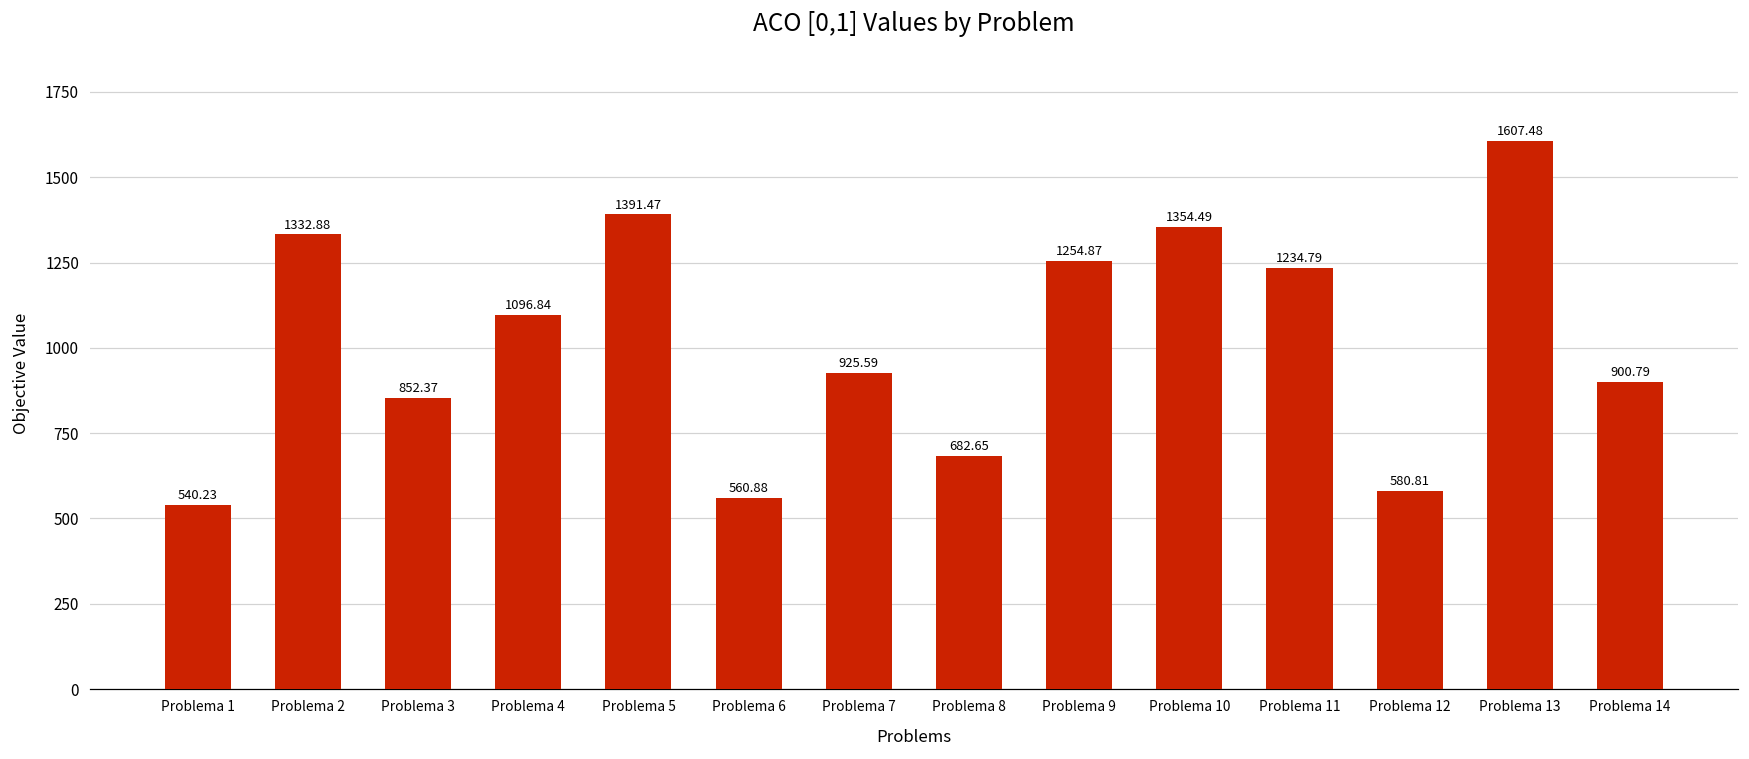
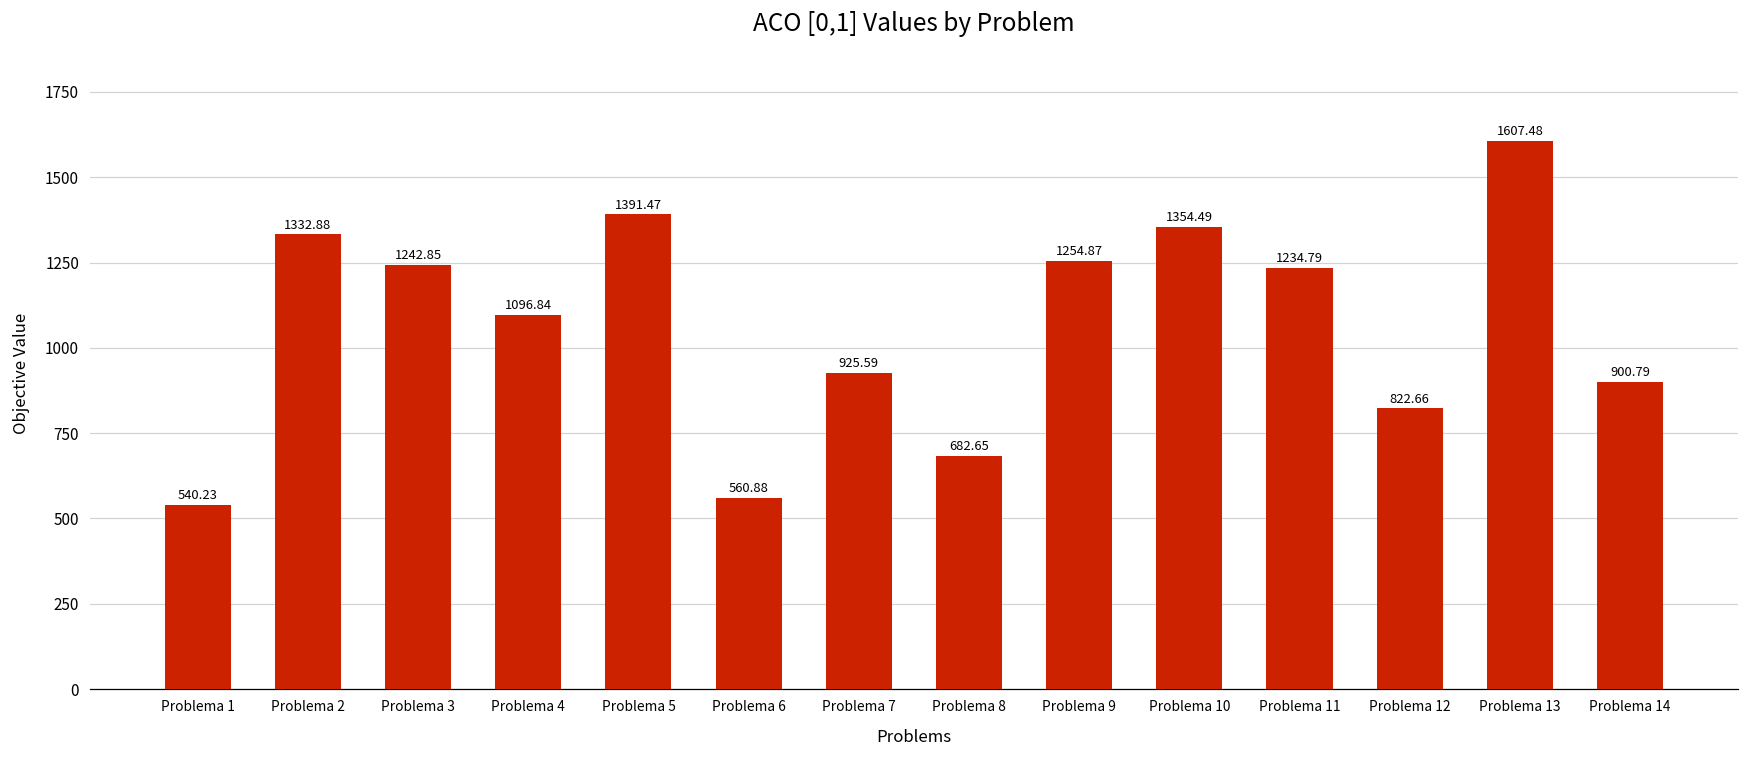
  {
    "Problema 1": 540.23,
    "Problema 2": 1332.88,
-   "Problema 3": 852.37,
+   "Problema 3": 1242.85,
    "Problema 4": 1096.84,
    "Problema 5": 1391.47,
    "Problema 6": 560.88,
    "Problema 7": 925.59,
    "Problema 8": 682.65,
    "Problema 9": 1254.87,
    "Problema 10": 1354.49,
    "Problema 11": 1234.79,
-   "Problema 12": 580.81,
+   "Problema 12": 822.66,
    "Problema 13": 1607.48,
    "Problema 14": 900.79
  }
